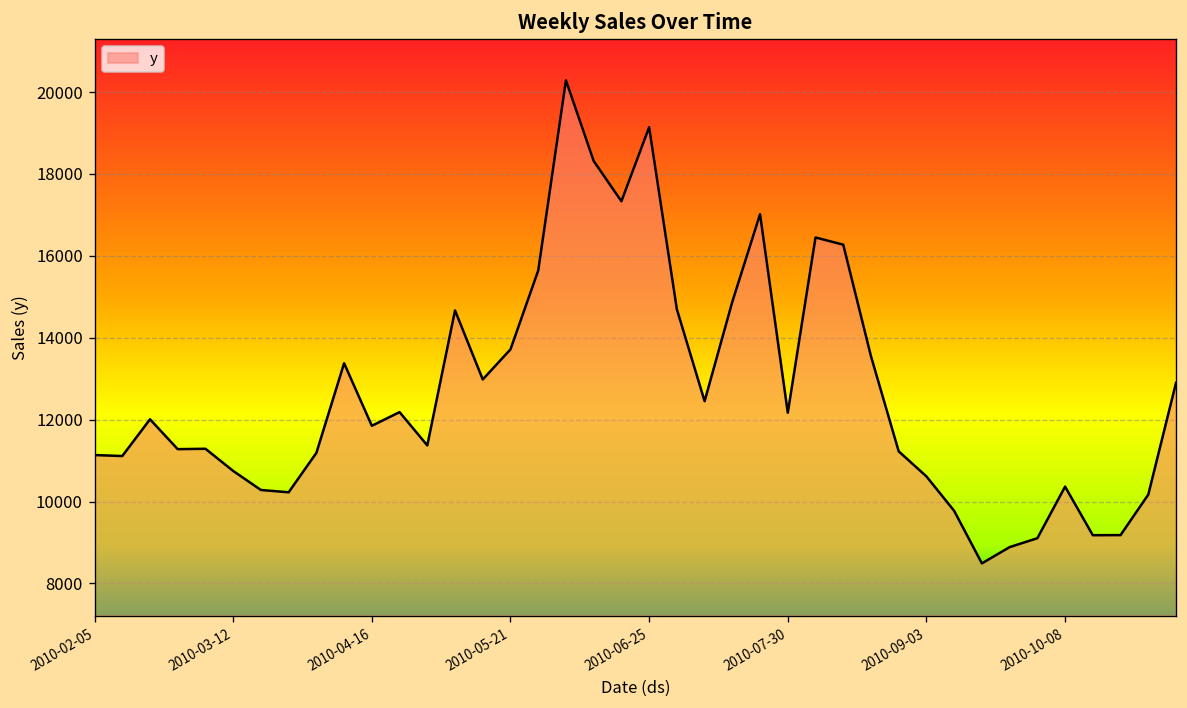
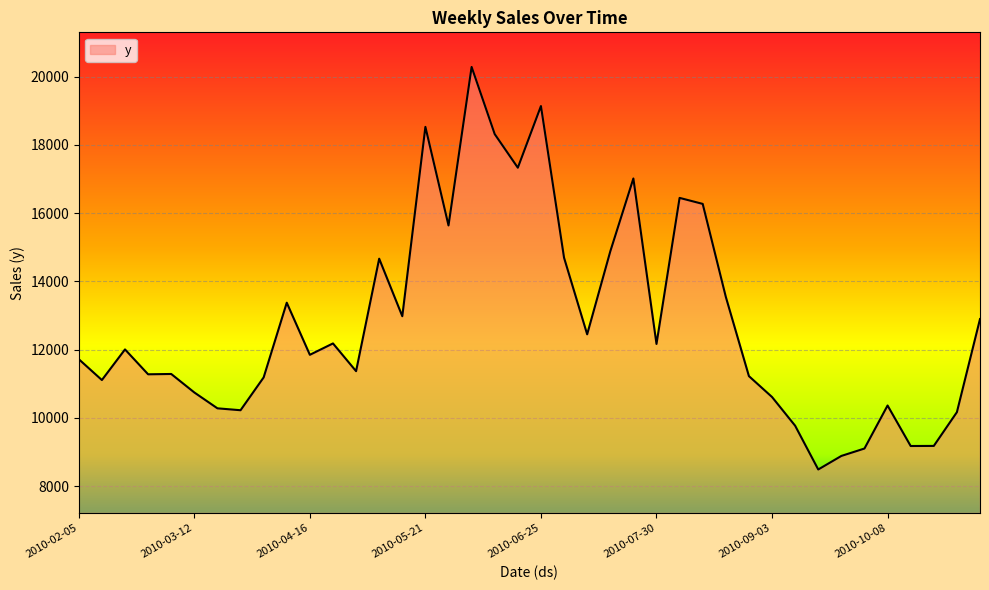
  {
-   "2010-02-05": 11100,
+   "2010-02-05": 11700,
    "2010-03-12": 10700,
    "2010-04-16": 11800,
-   "2010-05-21": 13700,
+   "2010-05-21": 18500,
    "2010-06-25": 19100,
    "2010-07-30": 12200,
    "2010-09-03": 10600,
    "2010-10-08": 10400
  }
